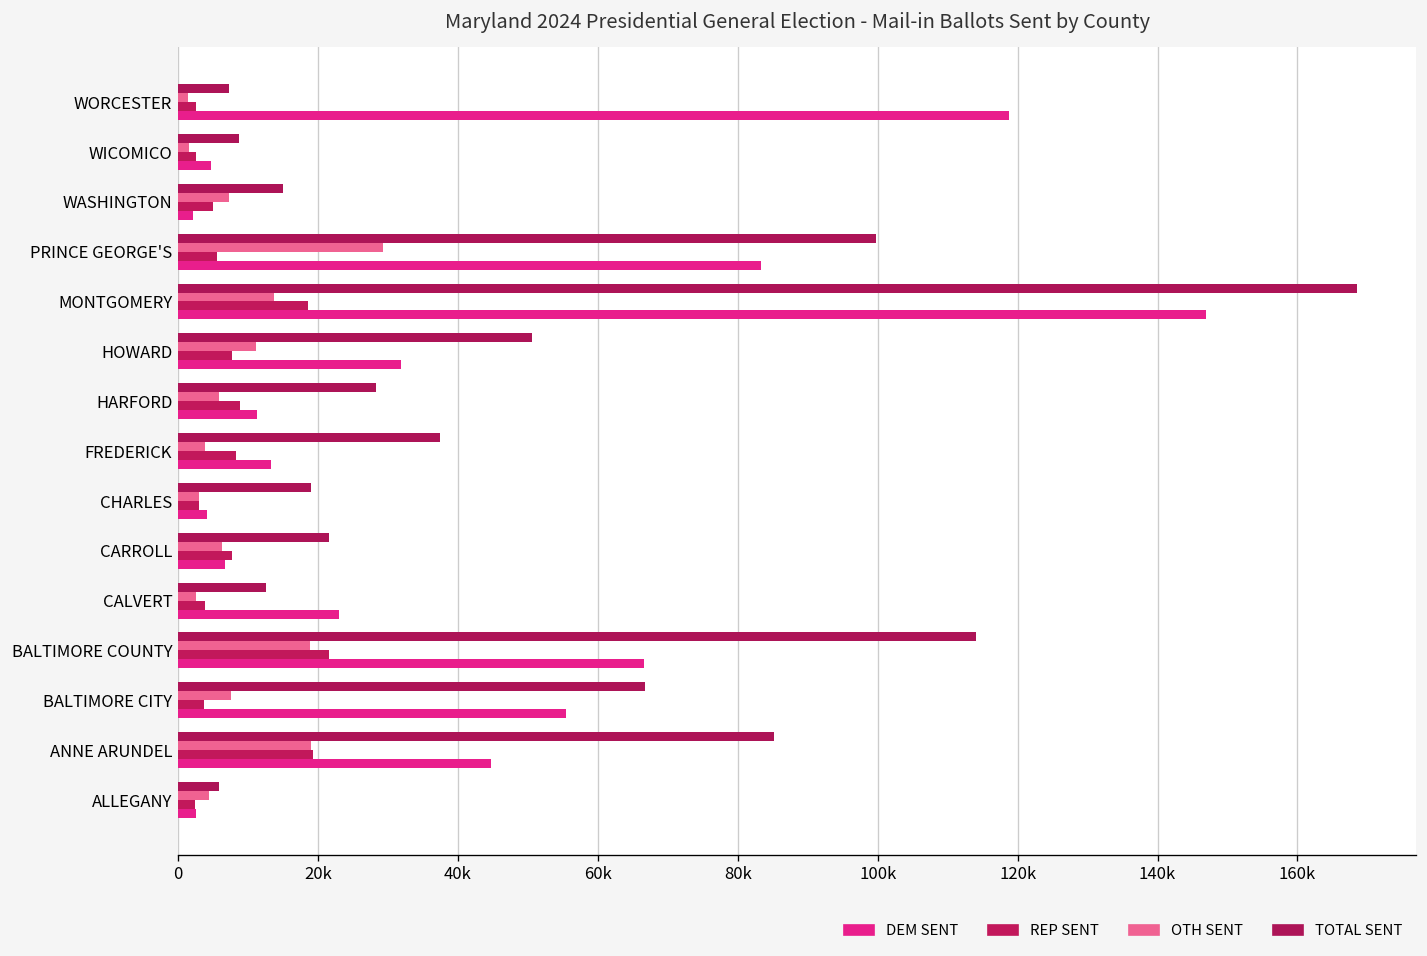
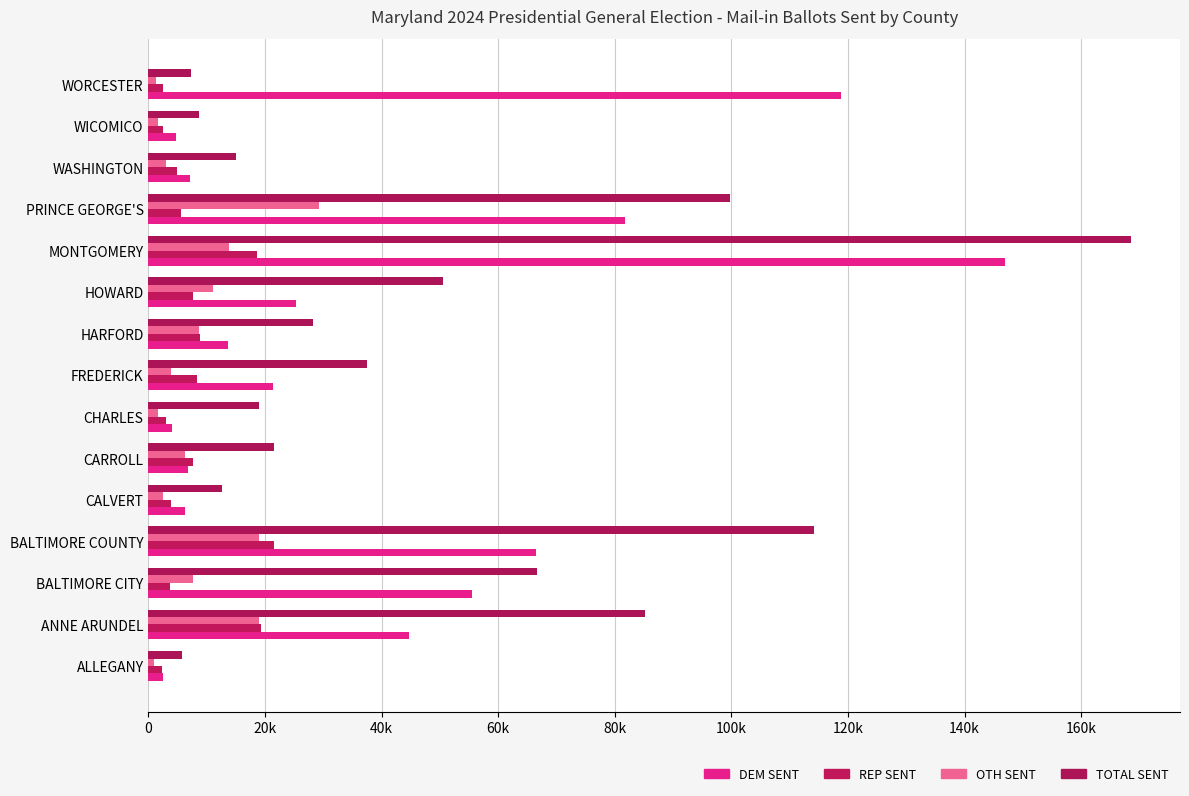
  {
    "DEM SENT": {
      "WORCESTER": 119000,
      "WICOMICO": 5000,
-     "WASHINGTON": 2000,
-     "PRINCE GEORGE'S": 83000,
+     "WASHINGTON": 7000,
+     "PRINCE GEORGE'S": 82000,
      "MONTGOMERY": 147000,
-     "HOWARD": 32000,
-     "HARFORD": 11000,
-     "FREDERICK": 13000,
+     "HOWARD": 25000,
+     "HARFORD": 14000,
+     "FREDERICK": 21000,
      "CHARLES": 4000,
      "CARROLL": 7000,
-     "CALVERT": 23000,
+     "CALVERT": 6000,
      "BALTIMORE COUNTY": 67000,
      "BALTIMORE CITY": 55000,
      "ANNE ARUNDEL": 45000,
      "ALLEGANY": 3000
    },
    "OTH SENT": {
      "WORCESTER": 1000,
      "WICOMICO": 2000,
-     "WASHINGTON": 7000,
+     "WASHINGTON": 3000,
      "PRINCE GEORGE'S": 29000,
      "MONTGOMERY": 14000,
      "HOWARD": 11000,
-     "HARFORD": 6000,
+     "HARFORD": 9000,
      "FREDERICK": 4000,
-     "CHARLES": 3000,
+     "CHARLES": 2000,
      "CARROLL": 6000,
      "CALVERT": 3000,
      "BALTIMORE COUNTY": 19000,
      "BALTIMORE CITY": 8000,
      "ANNE ARUNDEL": 19000,
-     "ALLEGANY": 4000
+     "ALLEGANY": 1000
    }
  }
